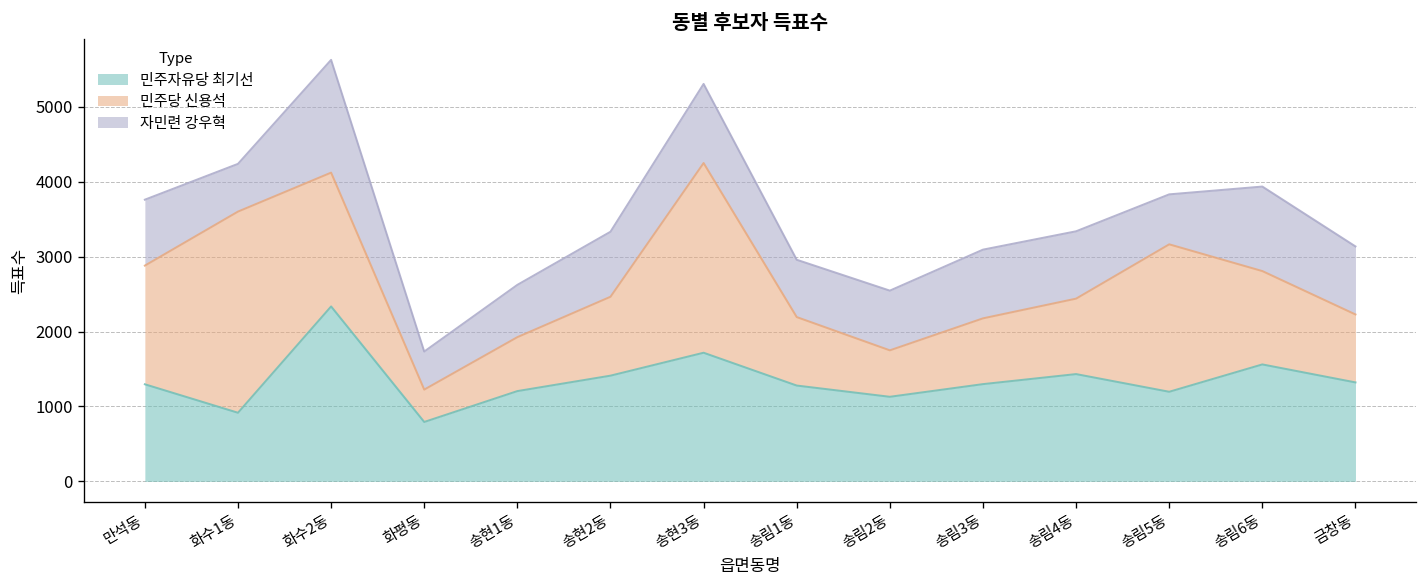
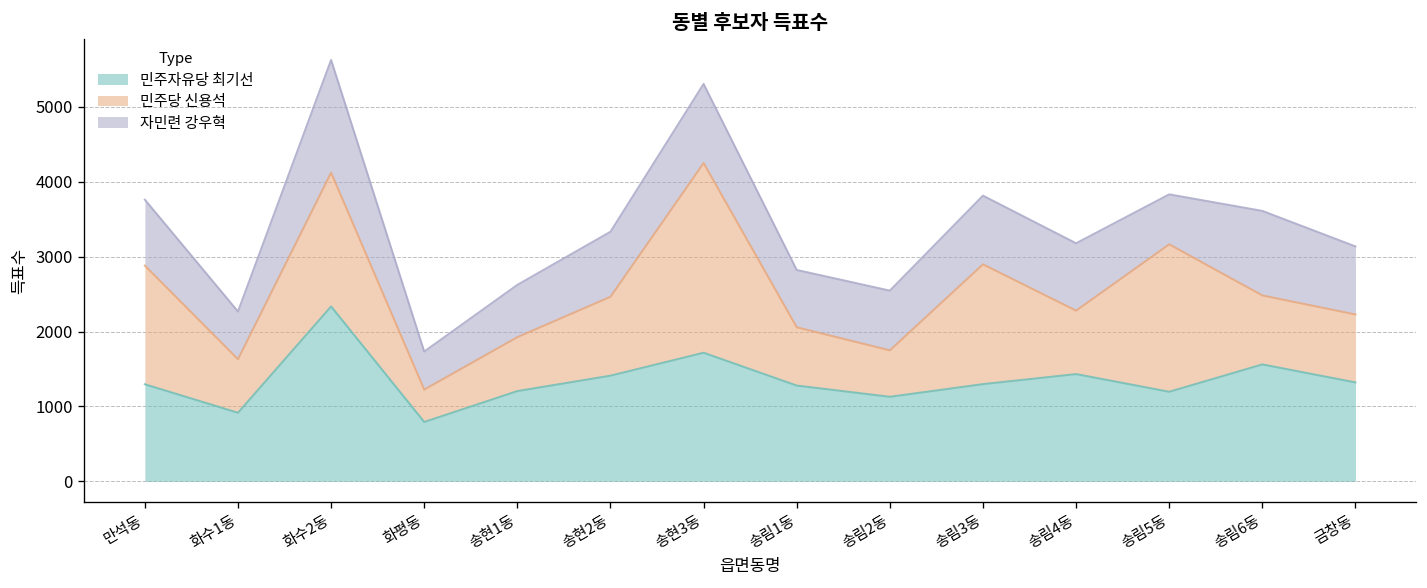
  {
    "민주당 신용석": {
      "만석동": 1600,
-     "화수1동": 2700,
+     "화수1동": 700,
      "화수2동": 1800,
      "화평동": 400,
      "송현1동": 700,
      "송현2동": 1100,
      "송현3동": 2500,
-     "송림1동": 900,
+     "송림1동": 800,
      "송림2동": 600,
-     "송림3동": 900,
-     "송림4동": 1000,
+     "송림3동": 1600,
+     "송림4동": 800,
      "송림5동": 2000,
-     "송림6동": 1200,
+     "송림6동": 900,
      "금창동": 900
    }
  }
